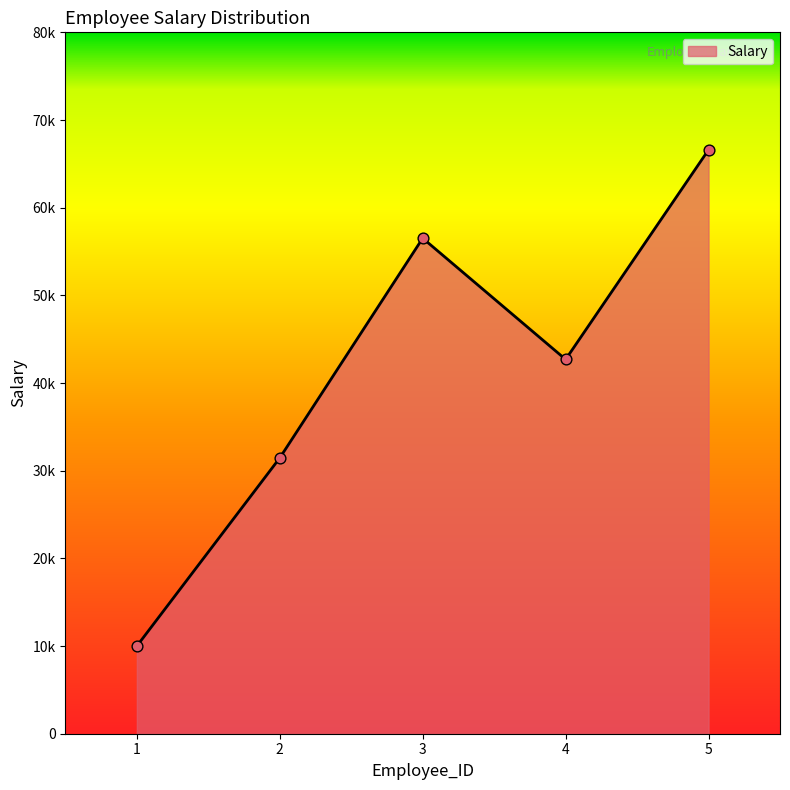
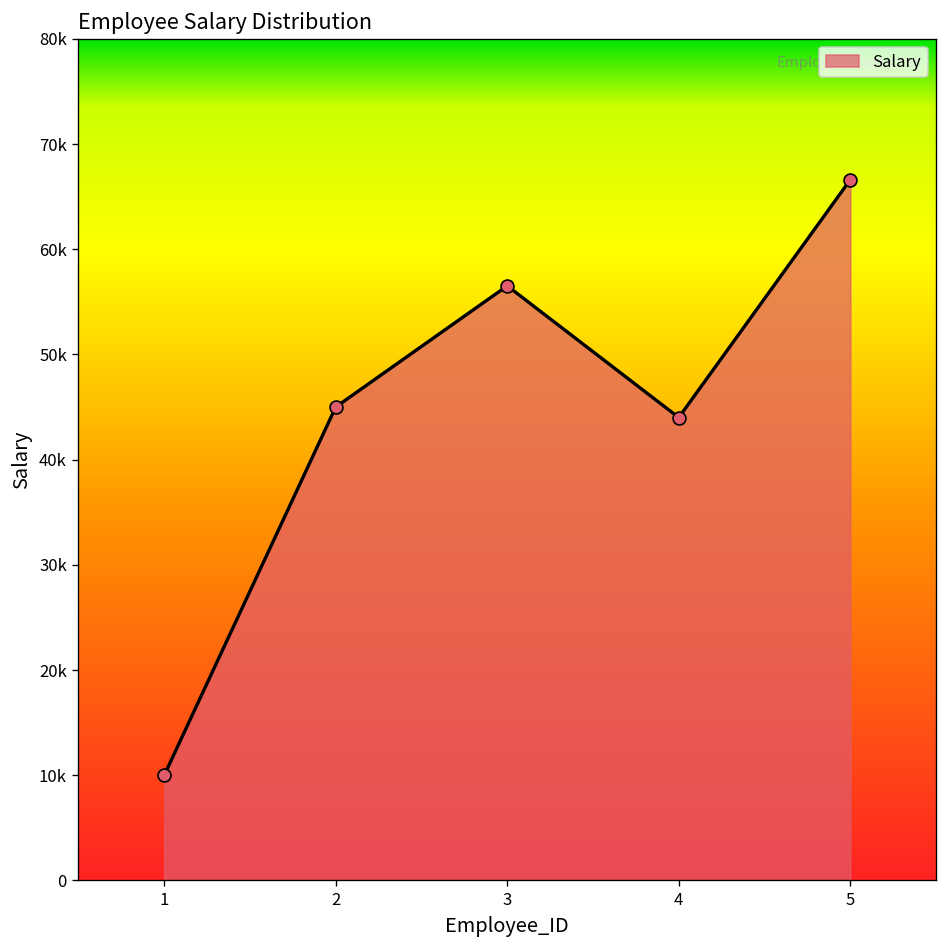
  {
    "1": 10000,
-   "2": 31000,
+   "2": 45000,
    "3": 57000,
-   "4": 43000,
+   "4": 44000,
    "5": 67000
  }
